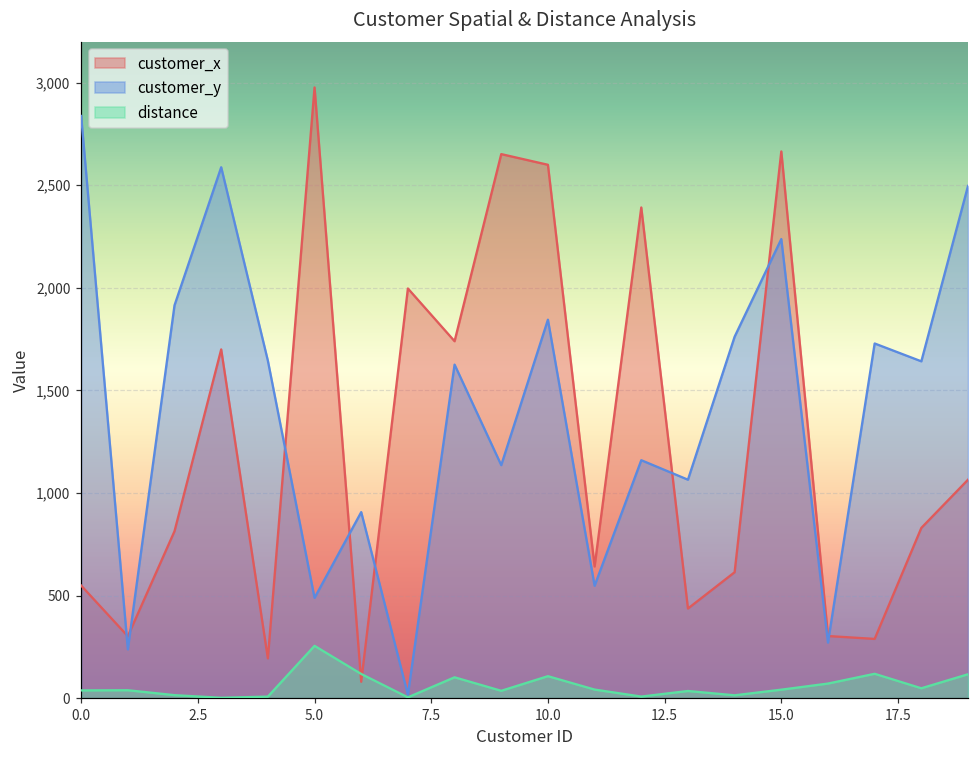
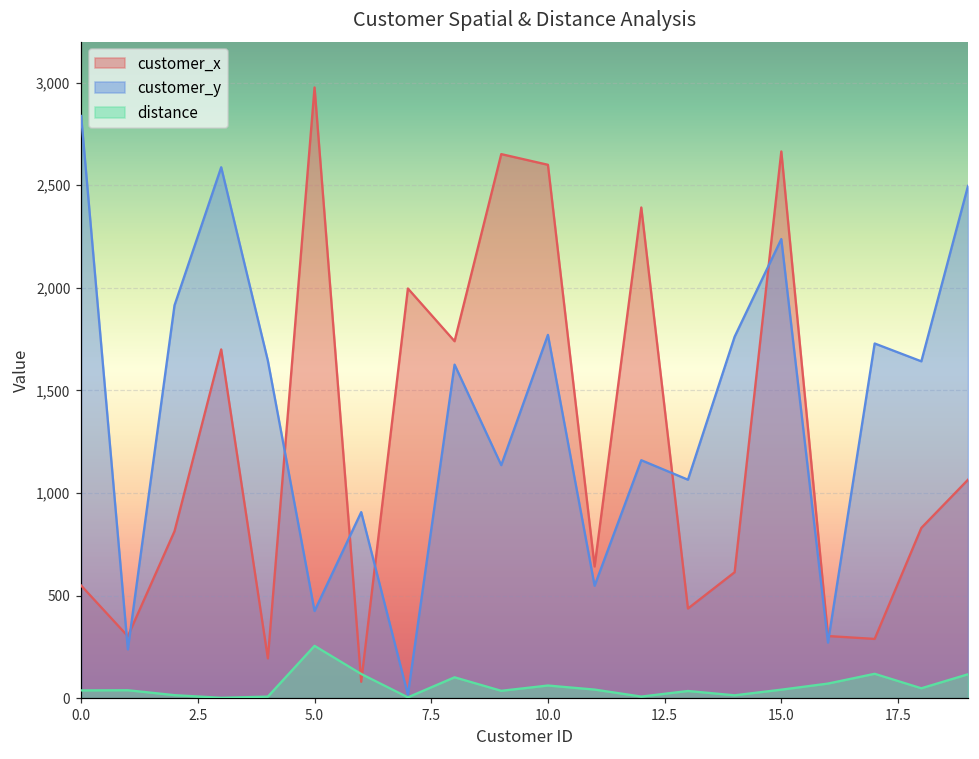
  {
    "customer_x": {
      "0.0": "550",
      "5.0": "2,980",
      "10.0": "2,600",
      "15.0": "2,670"
    },
    "customer_y": {
      "0.0": "2,840",
-     "5.0": "490",
-     "10.0": "1,850",
+     "5.0": "430",
+     "10.0": "1,770",
      "15.0": "2,240"
    },
    "distance": {
      "0.0": "40",
      "5.0": "260",
-     "10.0": "110",
+     "10.0": "60",
      "15.0": "40"
    }
  }
